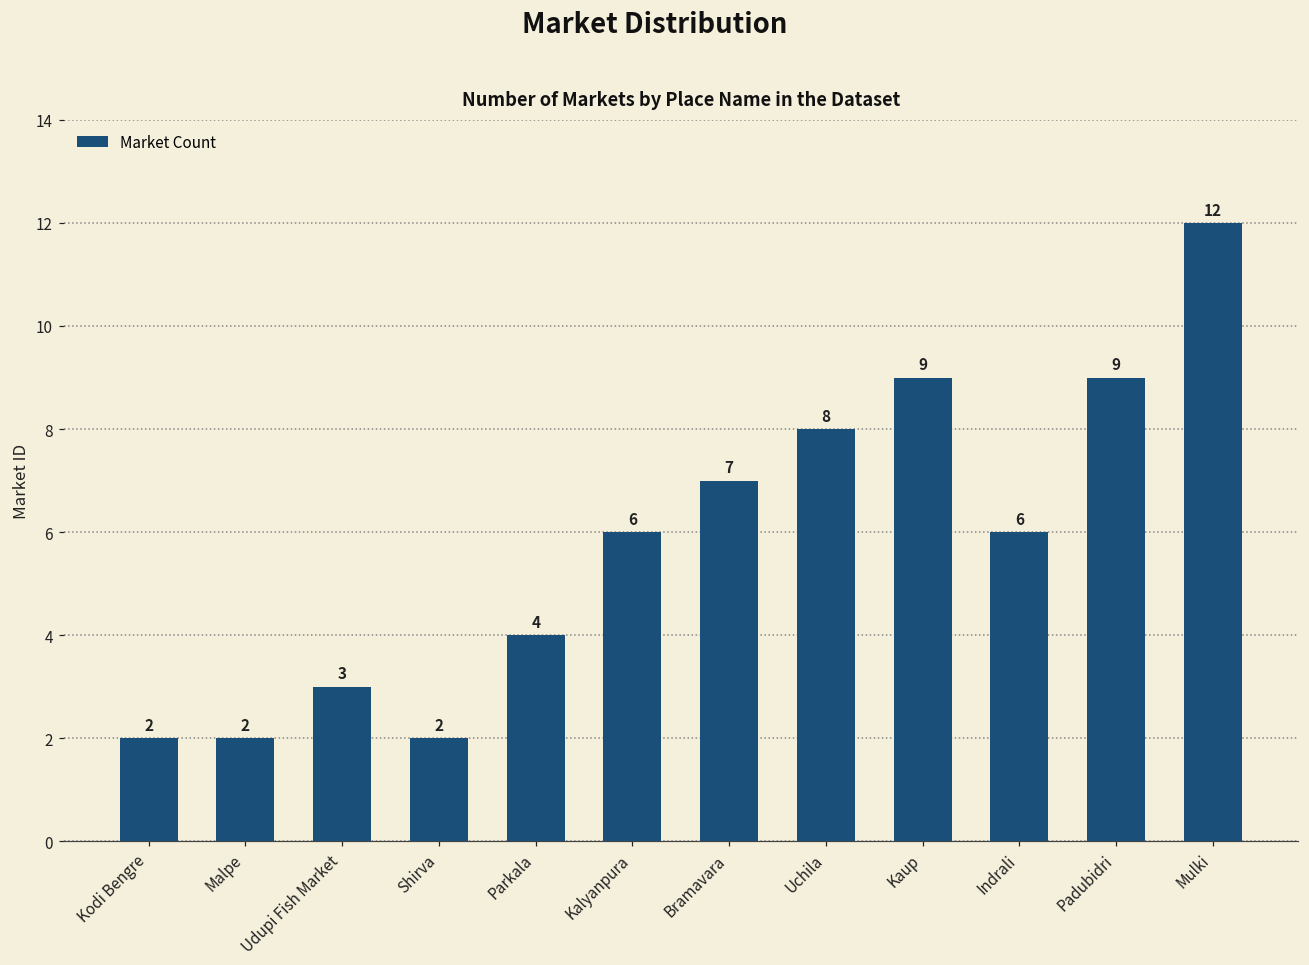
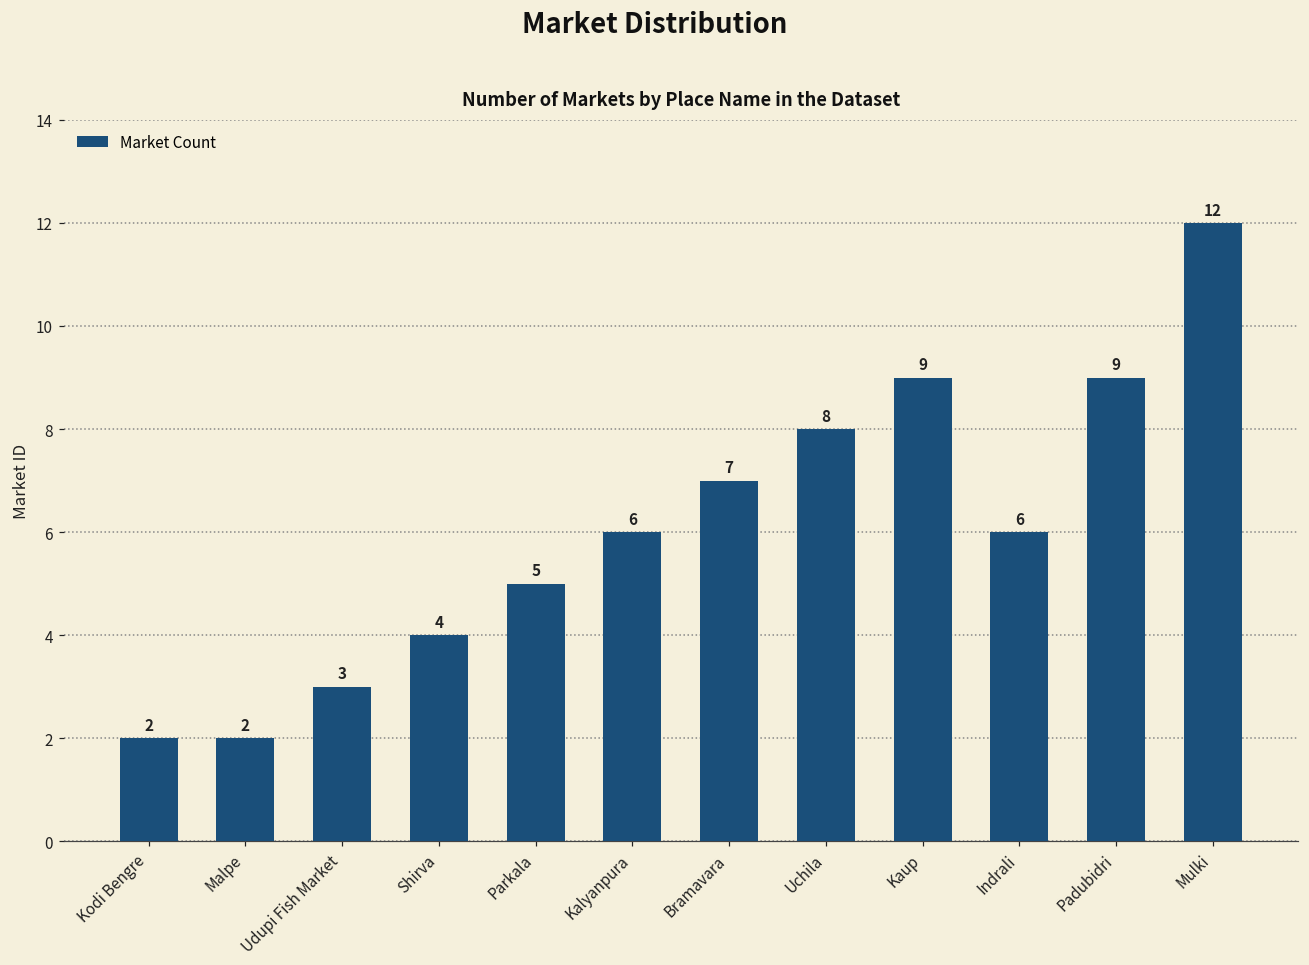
  {
    "Kodi Bengre": 2,
    "Malpe": 2,
    "Udupi Fish Market": 3,
-   "Shirva": 2,
-   "Parkala": 4,
+   "Shirva": 4,
+   "Parkala": 5,
    "Kalyanpura": 6,
    "Bramavara": 7,
    "Uchila": 8,
    "Kaup": 9,
    "Indrali": 6,
    "Padubidri": 9,
    "Mulki": 12
  }
